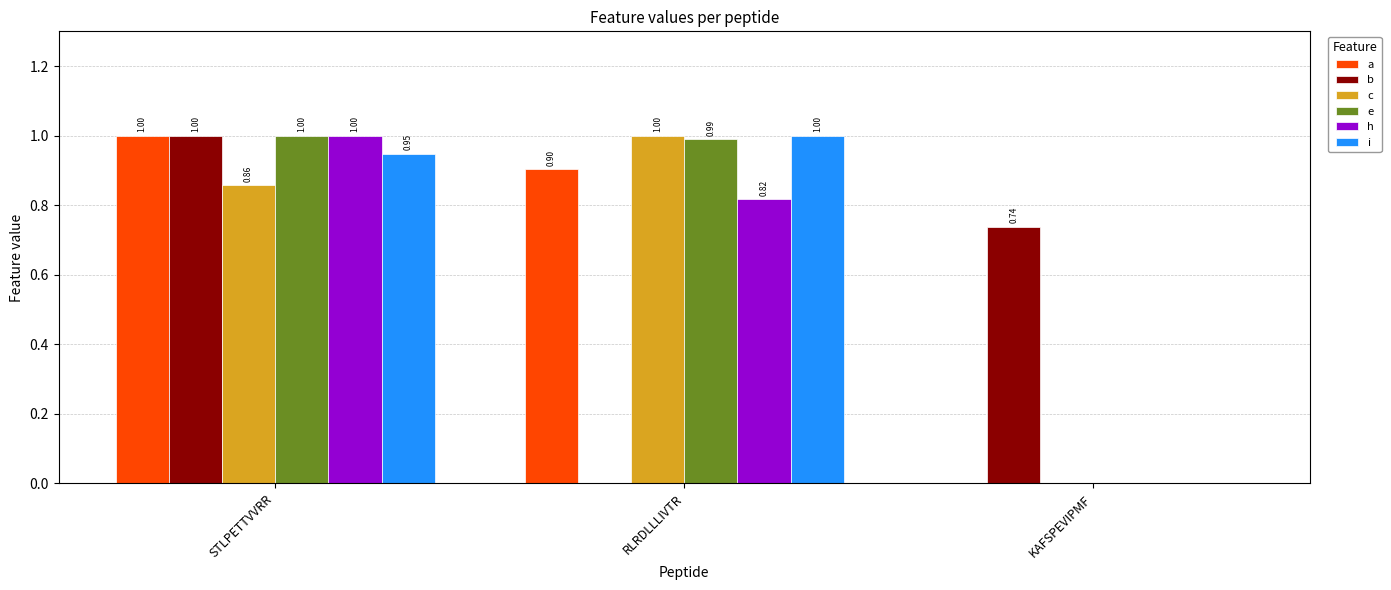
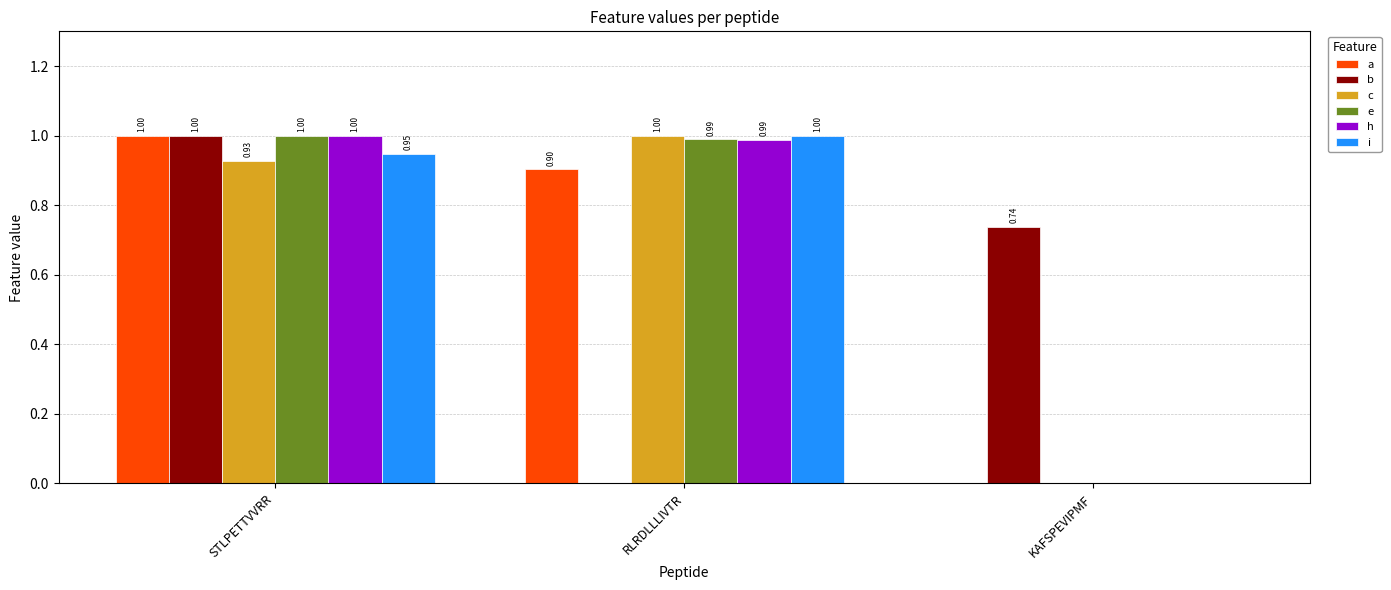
  {
    "a": {
      "STLPETTVVRR": 1.00,
      "RLRDLLLIVTR": 0.90
    },
    "b": {
      "STLPETTVVRR": 1.00,
      "KAFSPEVIPMF": 0.74
    },
    "c": {
-     "STLPETTVVRR": 0.86,
+     "STLPETTVVRR": 0.93,
      "RLRDLLLIVTR": 1.00
    },
    "e": {
      "STLPETTVVRR": 1.00,
      "RLRDLLLIVTR": 0.99
    },
    "h": {
      "STLPETTVVRR": 1.00,
-     "RLRDLLLIVTR": 0.82
+     "RLRDLLLIVTR": 0.99
    },
    "i": {
      "STLPETTVVRR": 0.95,
      "RLRDLLLIVTR": 1.00
    }
  }
